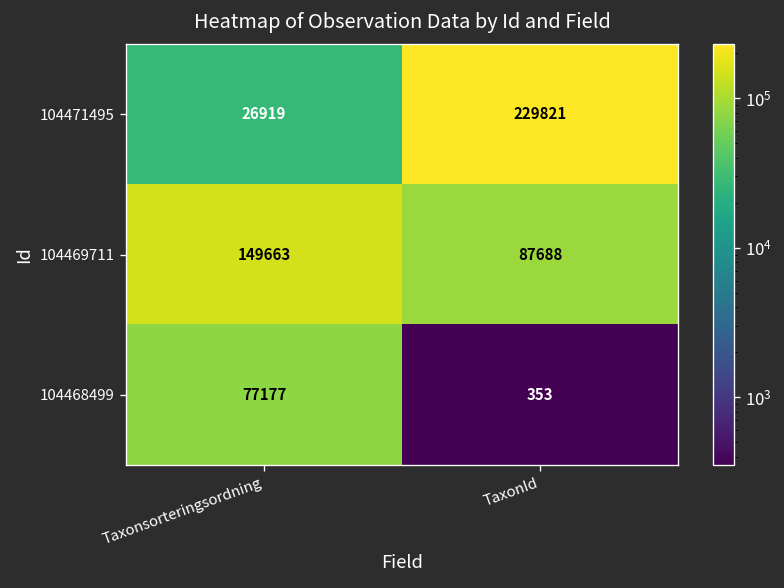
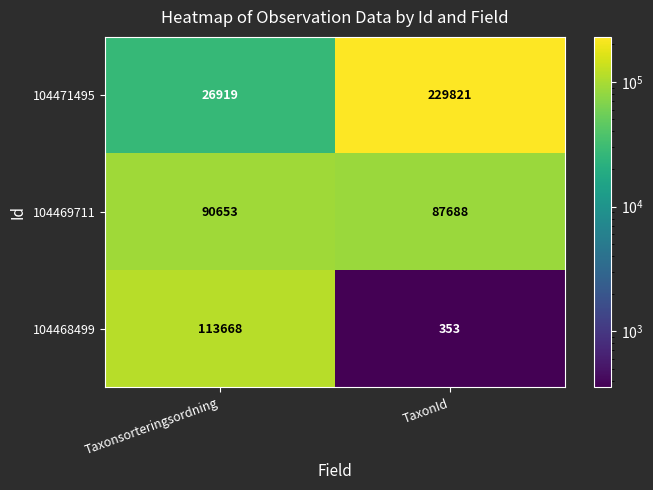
  {
    "104471495": {
      "Taxonsorteringsordning": 26919,
      "TaxonId": 229821
    },
    "104469711": {
-     "Taxonsorteringsordning": 149663,
+     "Taxonsorteringsordning": 90653,
      "TaxonId": 87688
    },
    "104468499": {
-     "Taxonsorteringsordning": 77177,
+     "Taxonsorteringsordning": 113668,
      "TaxonId": 353
    }
  }
